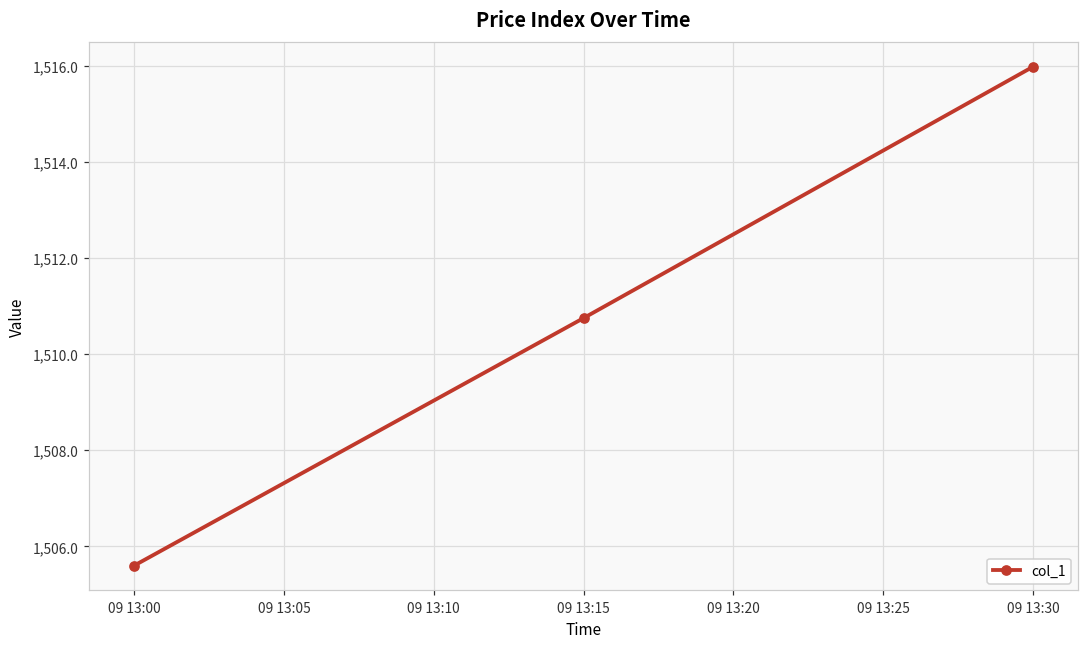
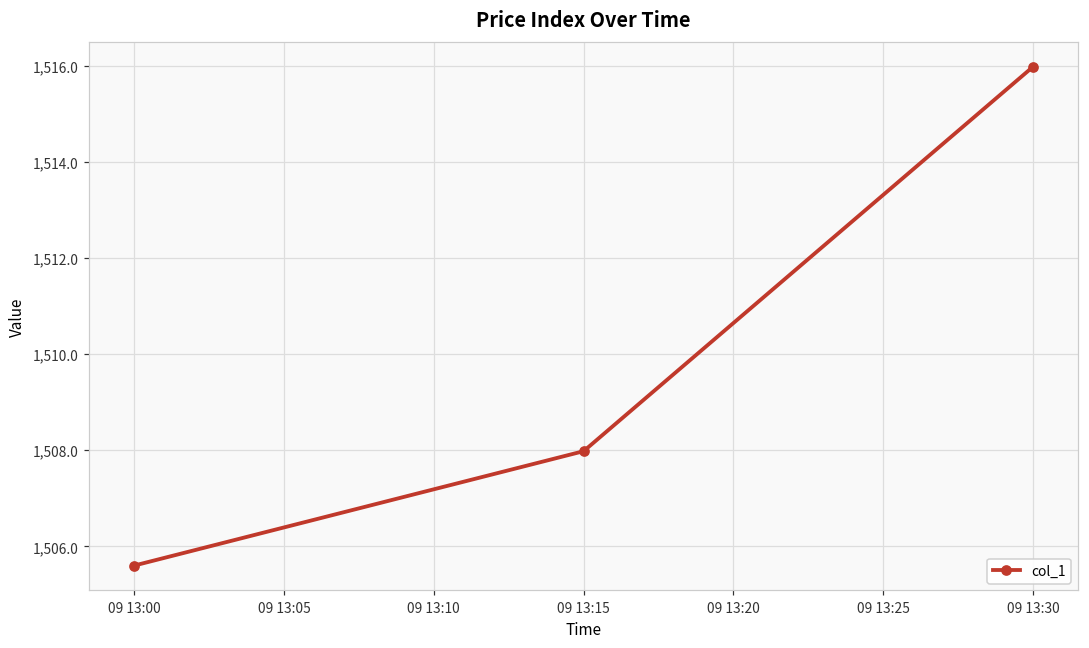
  {
    "09 13:00": "1,505.6",
-   "09 13:15": "1,510.8",
+   "09 13:15": "1,508.0",
    "09 13:30": "1,516.0"
  }
